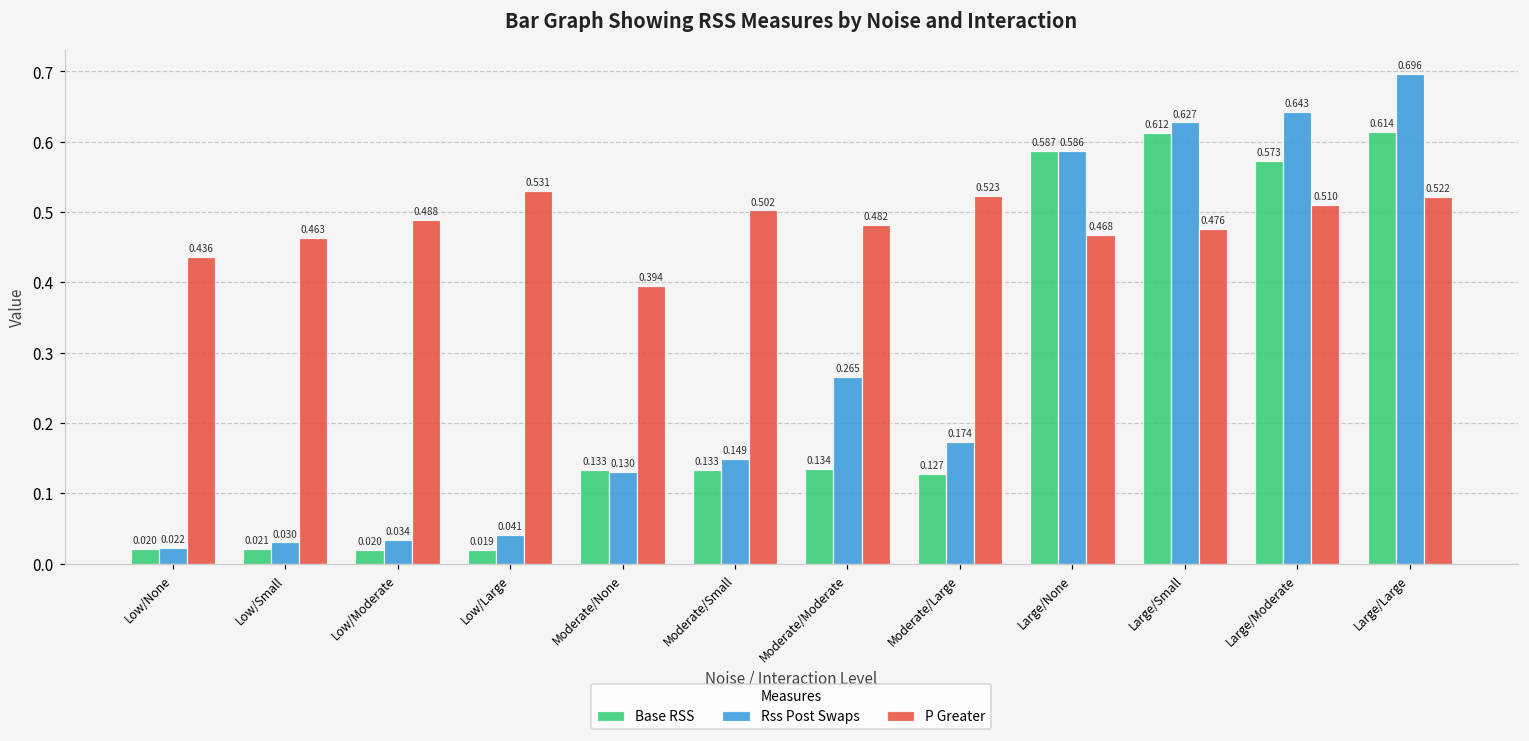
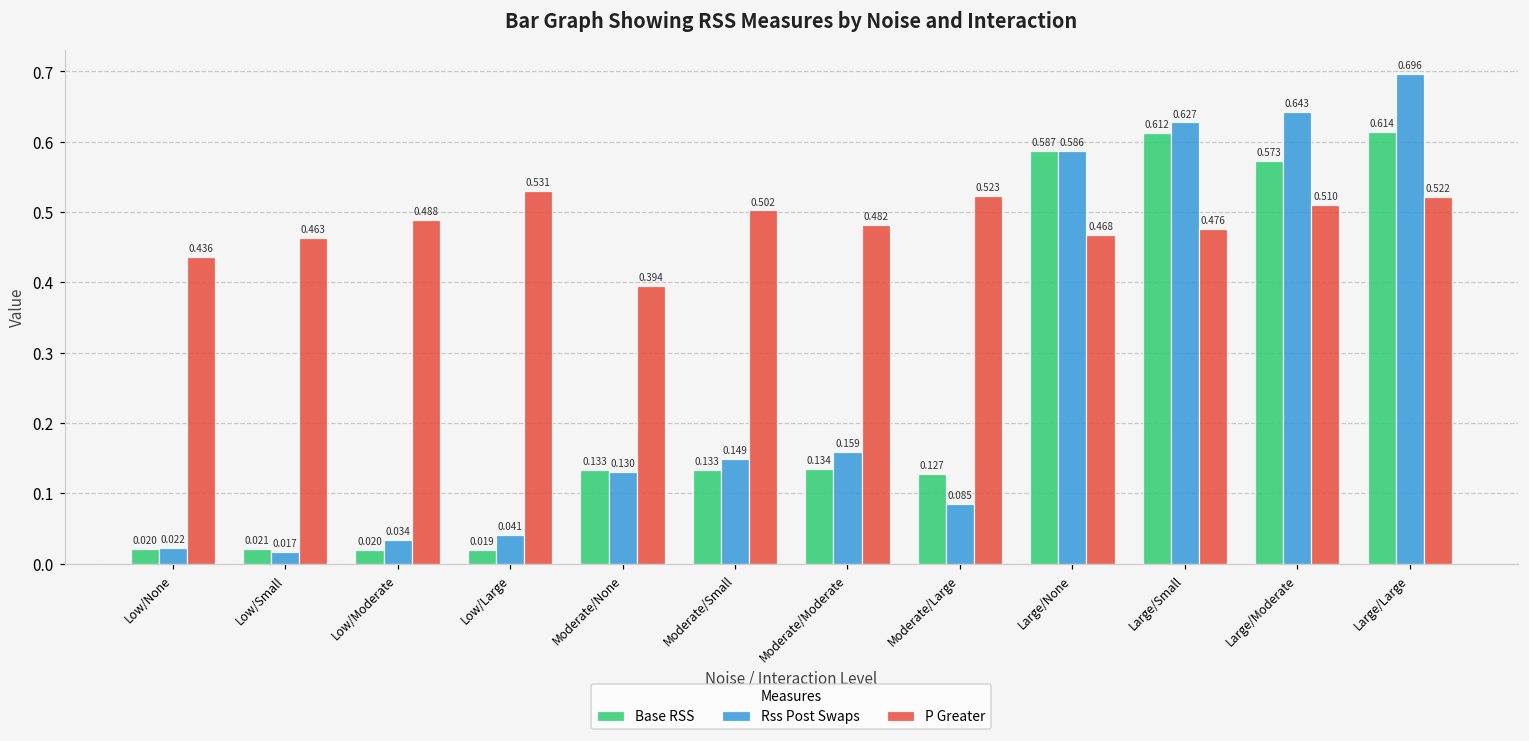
  {
    "Base RSS": {
      "Low/None": 0.020,
      "Low/Small": 0.021,
      "Low/Moderate": 0.020,
      "Low/Large": 0.019,
      "Moderate/None": 0.133,
      "Moderate/Small": 0.133,
      "Moderate/Moderate": 0.134,
      "Moderate/Large": 0.127,
      "Large/None": 0.587,
      "Large/Small": 0.612,
      "Large/Moderate": 0.573,
      "Large/Large": 0.614
    },
    "Rss Post Swaps": {
      "Low/None": 0.022,
-     "Low/Small": 0.030,
+     "Low/Small": 0.017,
      "Low/Moderate": 0.034,
      "Low/Large": 0.041,
      "Moderate/None": 0.130,
      "Moderate/Small": 0.149,
-     "Moderate/Moderate": 0.265,
-     "Moderate/Large": 0.174,
+     "Moderate/Moderate": 0.159,
+     "Moderate/Large": 0.085,
      "Large/None": 0.586,
      "Large/Small": 0.627,
      "Large/Moderate": 0.643,
      "Large/Large": 0.696
    },
    "P Greater": {
      "Low/None": 0.436,
      "Low/Small": 0.463,
      "Low/Moderate": 0.488,
      "Low/Large": 0.531,
      "Moderate/None": 0.394,
      "Moderate/Small": 0.502,
      "Moderate/Moderate": 0.482,
      "Moderate/Large": 0.523,
      "Large/None": 0.468,
      "Large/Small": 0.476,
      "Large/Moderate": 0.510,
      "Large/Large": 0.522
    }
  }
